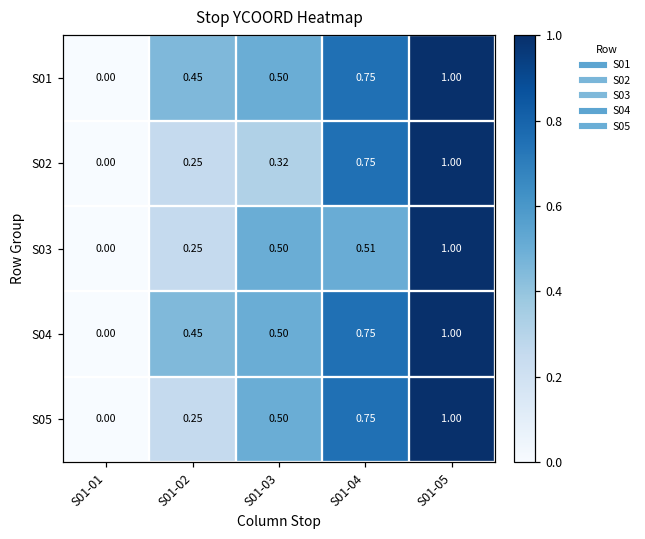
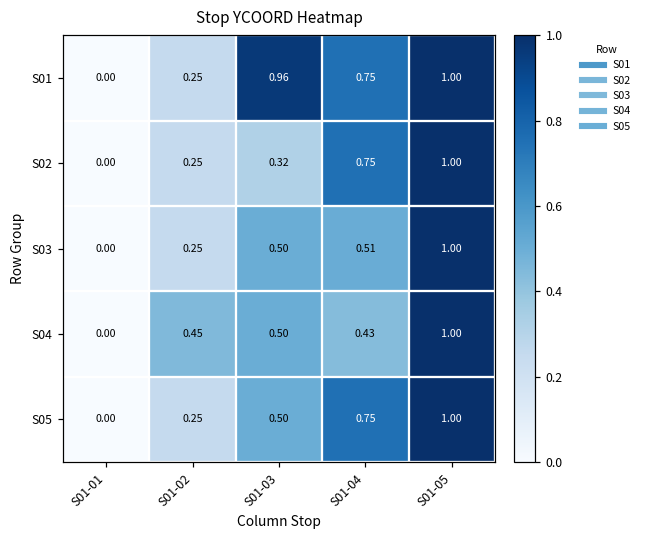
  {
    "S01": {
      "S01-01": 0.00,
-     "S01-02": 0.45,
-     "S01-03": 0.50,
+     "S01-02": 0.25,
+     "S01-03": 0.96,
      "S01-04": 0.75,
      "S01-05": 1.00
    },
    "S02": {
      "S01-01": 0.00,
      "S01-02": 0.25,
      "S01-03": 0.32,
      "S01-04": 0.75,
      "S01-05": 1.00
    },
    "S03": {
      "S01-01": 0.00,
      "S01-02": 0.25,
      "S01-03": 0.50,
      "S01-04": 0.51,
      "S01-05": 1.00
    },
    "S04": {
      "S01-01": 0.00,
      "S01-02": 0.45,
      "S01-03": 0.50,
-     "S01-04": 0.75,
+     "S01-04": 0.43,
      "S01-05": 1.00
    },
    "S05": {
      "S01-01": 0.00,
      "S01-02": 0.25,
      "S01-03": 0.50,
      "S01-04": 0.75,
      "S01-05": 1.00
    }
  }
